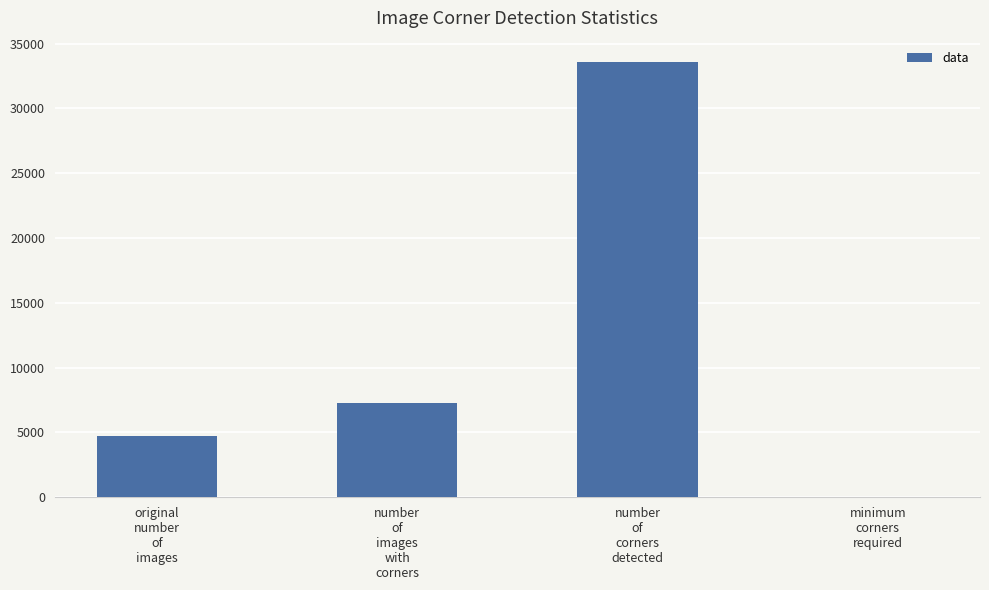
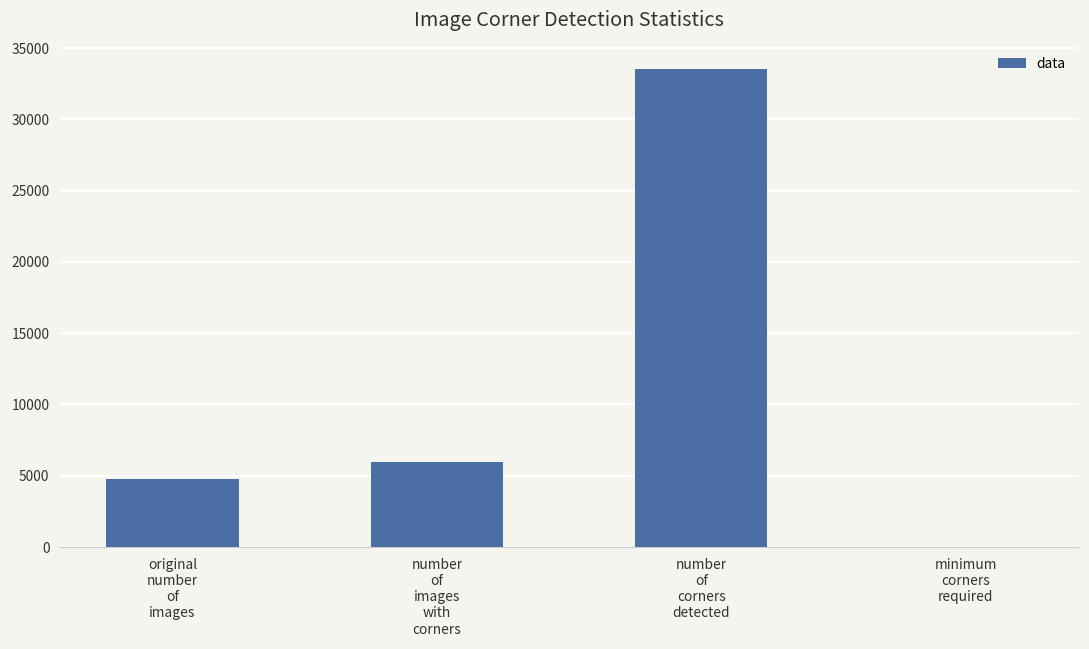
  {
    "original number of images": 4800,
-   "number of images with corners": 7300,
+   "number of images with corners": 6000,
    "number of corners detected": 33600
  }
